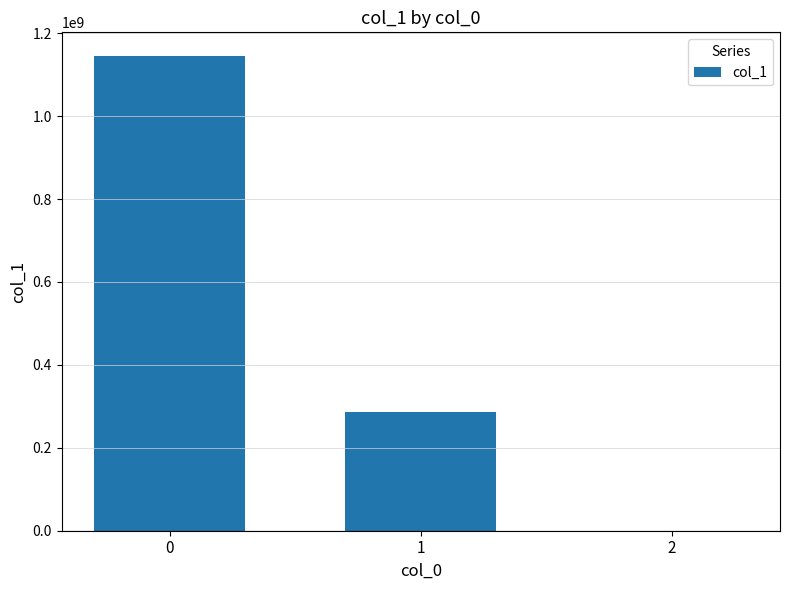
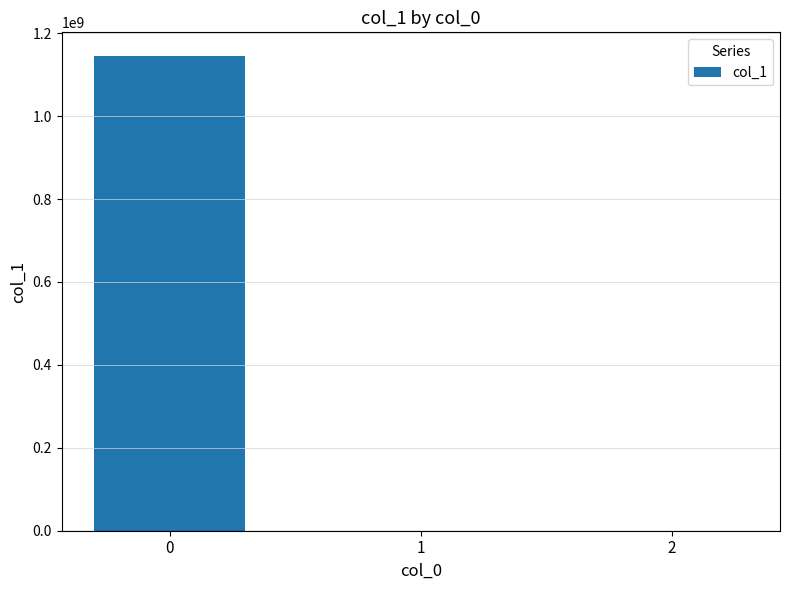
  {
    "0": 1140000000,
-   "1": 290000000
+   "1": 0
  }
